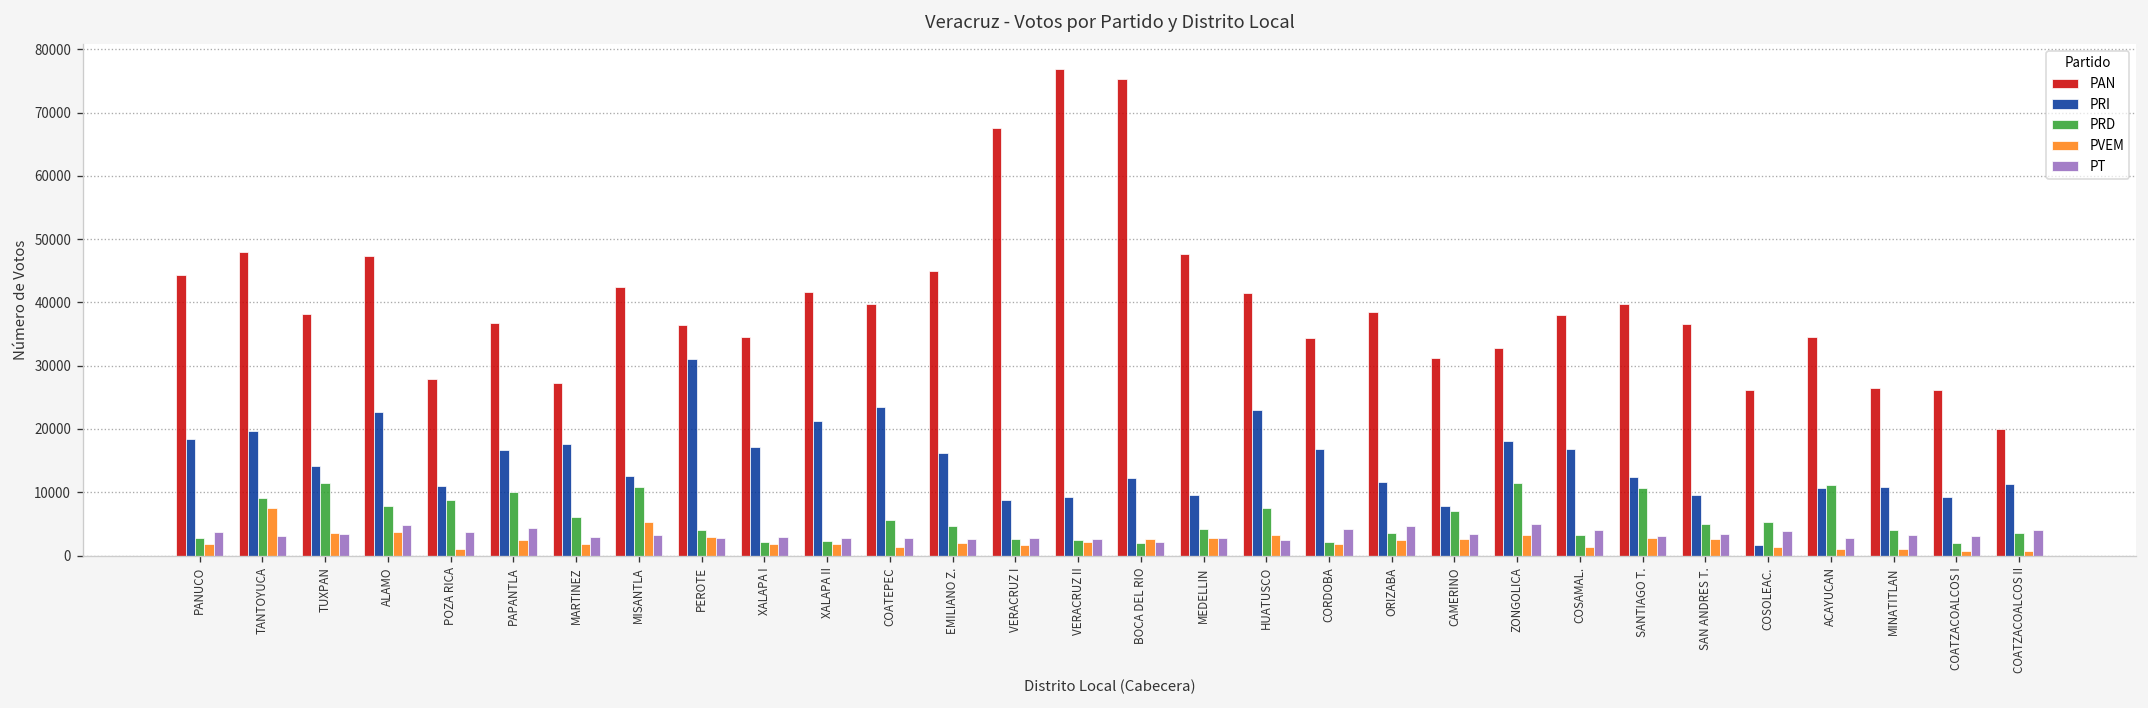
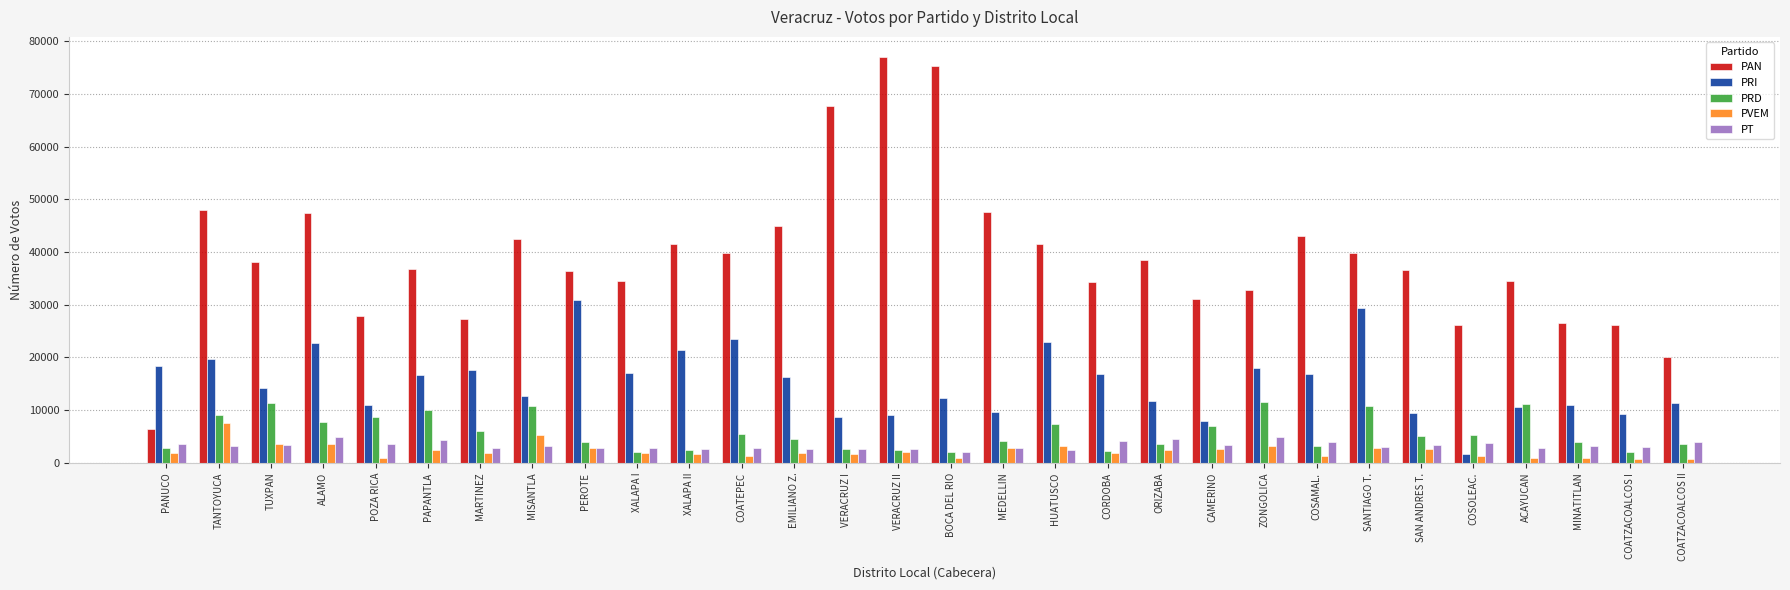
  {
    "PAN": {
-     "PANUCO": 44000,
+     "PANUCO": 6000,
      "TANTOYUCA": 48000,
      "TUXPAN": 38000,
      "ALAMO": 47000,
      "POZA RICA": 28000,
      "PAPANTLA": 37000,
      "MARTINEZ": 27000,
      "MISANTLA": 42000,
      "PEROTE": 36000,
      "XALAPA I": 35000,
      "XALAPA II": 42000,
      "COATEPEC": 40000,
      "EMILIANO Z.": 45000,
      "VERACRUZ I": 68000,
      "VERACRUZ II": 77000,
      "BOCA DEL RIO": 75000,
      "MEDELLIN": 48000,
      "HUATUSCO": 42000,
      "CORDOBA": 34000,
      "ORIZABA": 38000,
      "CAMERINO": 31000,
      "ZONGOLICA": 33000,
-     "COSAMAL.": 38000,
+     "COSAMAL.": 43000,
      "SANTIAGO T.": 40000,
      "SAN ANDRES T.": 37000,
      "COSOLEAC.": 26000,
      "ACAYUCAN": 34000,
      "MINATITLAN": 27000,
      "COATZACOALCOS I": 26000,
      "COATZACOALCOS II": 20000
    },
    "PRI": {
      "PANUCO": 18000,
      "TANTOYUCA": 20000,
      "TUXPAN": 14000,
      "ALAMO": 23000,
      "POZA RICA": 11000,
      "PAPANTLA": 17000,
      "MARTINEZ": 18000,
      "MISANTLA": 13000,
      "PEROTE": 31000,
      "XALAPA I": 17000,
      "XALAPA II": 21000,
      "COATEPEC": 24000,
      "EMILIANO Z.": 16000,
      "VERACRUZ I": 9000,
      "VERACRUZ II": 9000,
      "BOCA DEL RIO": 12000,
      "MEDELLIN": 10000,
      "HUATUSCO": 23000,
      "CORDOBA": 17000,
      "ORIZABA": 12000,
      "CAMERINO": 8000,
      "ZONGOLICA": 18000,
      "COSAMAL.": 17000,
-     "SANTIAGO T.": 12000,
+     "SANTIAGO T.": 29000,
      "SAN ANDRES T.": 10000,
      "COSOLEAC.": 2000,
      "ACAYUCAN": 11000,
      "MINATITLAN": 11000,
      "COATZACOALCOS I": 9000,
      "COATZACOALCOS II": 11000
    },
    "PRD": {
      "PANUCO": 3000,
      "TANTOYUCA": 9000,
      "TUXPAN": 11000,
      "ALAMO": 8000,
      "POZA RICA": 9000,
      "PAPANTLA": 10000,
      "MARTINEZ": 6000,
      "MISANTLA": 11000,
      "PEROTE": 4000,
      "XALAPA I": 2000,
      "XALAPA II": 2000,
      "COATEPEC": 6000,
      "EMILIANO Z.": 5000,
      "VERACRUZ I": 3000,
      "VERACRUZ II": 2000,
      "BOCA DEL RIO": 2000,
      "MEDELLIN": 4000,
      "HUATUSCO": 7000,
      "CORDOBA": 2000,
      "ORIZABA": 4000,
      "CAMERINO": 7000,
      "ZONGOLICA": 12000,
      "COSAMAL.": 3000,
      "SANTIAGO T.": 11000,
      "SAN ANDRES T.": 5000,
      "COSOLEAC.": 5000,
      "ACAYUCAN": 11000,
      "MINATITLAN": 4000,
      "COATZACOALCOS I": 2000,
      "COATZACOALCOS II": 4000
    },
    "PVEM": {
      "PANUCO": 2000,
      "TANTOYUCA": 8000,
      "TUXPAN": 4000,
      "ALAMO": 4000,
      "POZA RICA": 1000,
      "PAPANTLA": 2000,
      "MARTINEZ": 2000,
      "MISANTLA": 5000,
      "PEROTE": 3000,
      "XALAPA I": 2000,
      "XALAPA II": 2000,
      "COATEPEC": 1000,
      "EMILIANO Z.": 2000,
      "VERACRUZ I": 2000,
      "VERACRUZ II": 2000,
-     "BOCA DEL RIO": 3000,
+     "BOCA DEL RIO": 1000,
      "MEDELLIN": 3000,
      "HUATUSCO": 3000,
      "CORDOBA": 2000,
      "ORIZABA": 2000,
      "CAMERINO": 3000,
      "ZONGOLICA": 3000,
      "COSAMAL.": 1000,
      "SANTIAGO T.": 3000,
      "SAN ANDRES T.": 3000,
      "COSOLEAC.": 1000,
      "ACAYUCAN": 1000,
      "MINATITLAN": 1000,
      "COATZACOALCOS I": 1000,
      "COATZACOALCOS II": 1000
    },
    "PT": {
      "PANUCO": 4000,
      "TANTOYUCA": 3000,
      "TUXPAN": 3000,
      "ALAMO": 5000,
      "POZA RICA": 4000,
      "PAPANTLA": 4000,
      "MARTINEZ": 3000,
      "MISANTLA": 3000,
      "PEROTE": 3000,
      "XALAPA I": 3000,
      "XALAPA II": 3000,
      "COATEPEC": 3000,
      "EMILIANO Z.": 3000,
      "VERACRUZ I": 3000,
      "VERACRUZ II": 3000,
      "BOCA DEL RIO": 2000,
      "MEDELLIN": 3000,
      "HUATUSCO": 2000,
      "CORDOBA": 4000,
      "ORIZABA": 5000,
      "CAMERINO": 3000,
      "ZONGOLICA": 5000,
      "COSAMAL.": 4000,
      "SANTIAGO T.": 3000,
      "SAN ANDRES T.": 3000,
      "COSOLEAC.": 4000,
      "ACAYUCAN": 3000,
      "MINATITLAN": 3000,
      "COATZACOALCOS I": 3000,
      "COATZACOALCOS II": 4000
    }
  }
